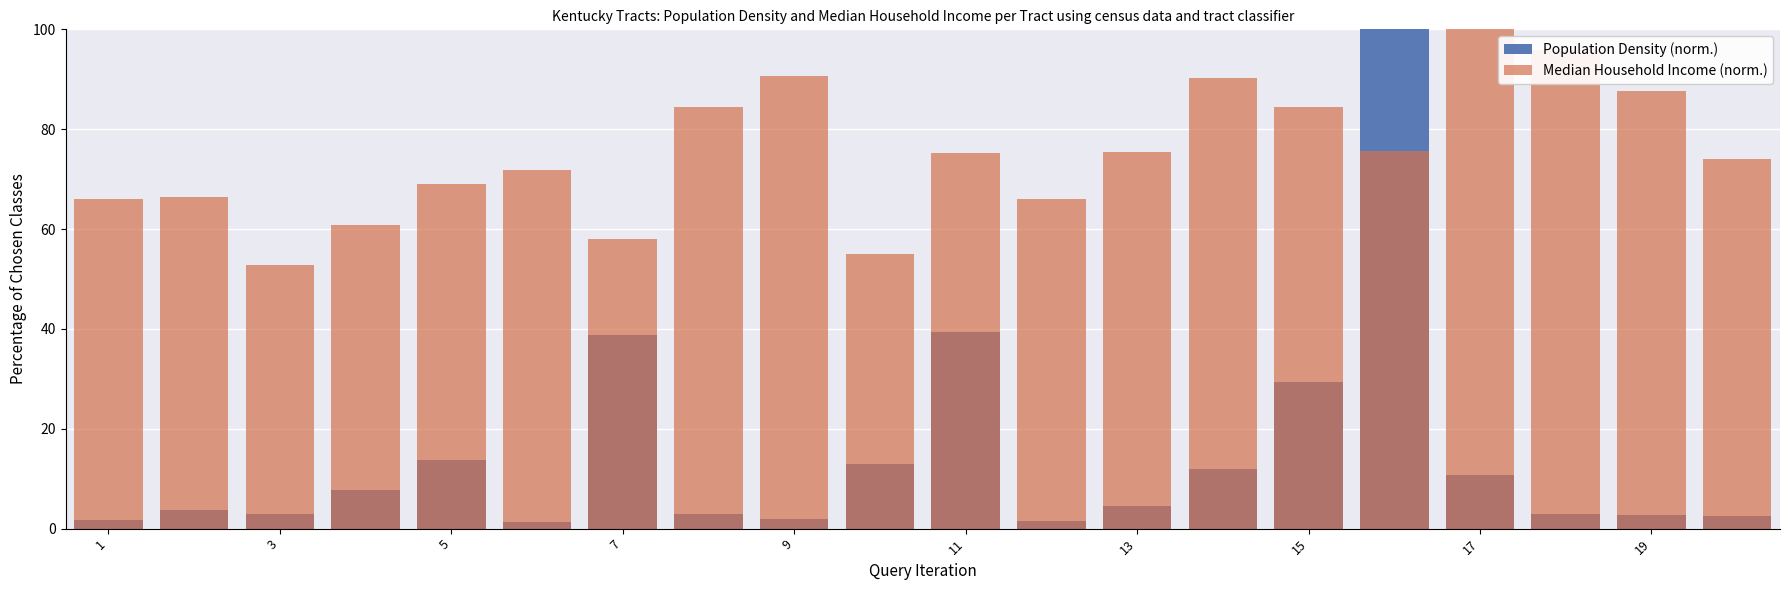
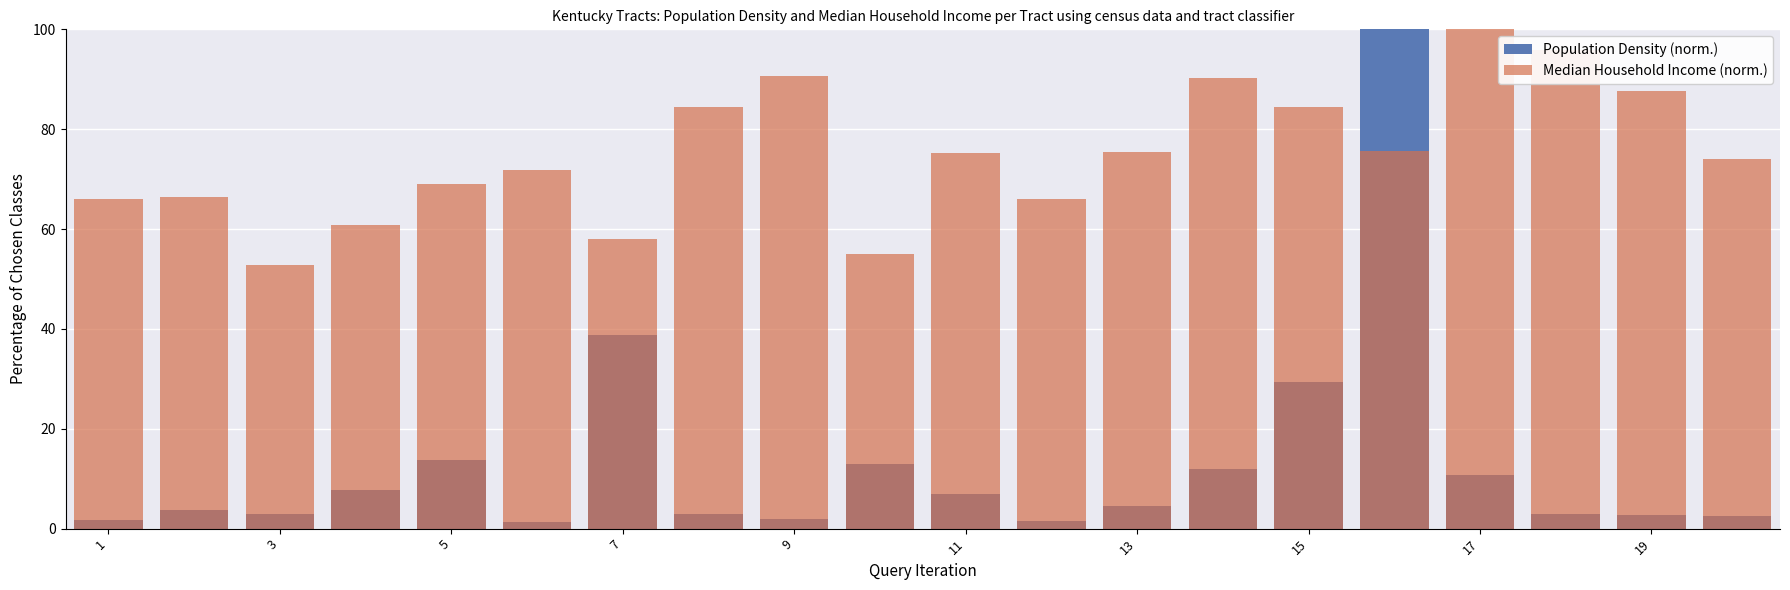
  {
    "Population Density (norm.)": {
-     "11": 39
+     "11": 7
    },
    "Median Household Income (norm.)": {
      "1": 66,
      "3": 53,
      "5": 69,
      "7": 58,
      "9": 91,
      "11": 75,
      "13": 75,
      "15": 84,
      "17": 100,
      "19": 88
    }
  }
